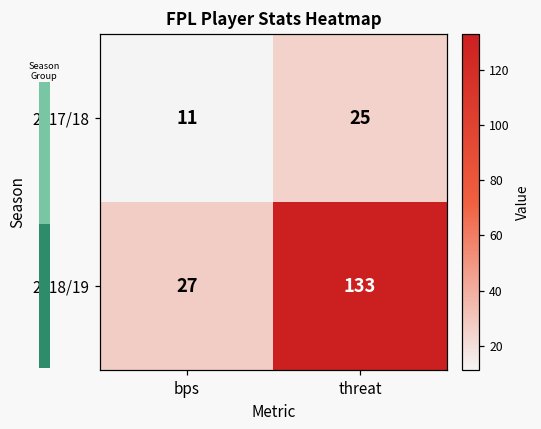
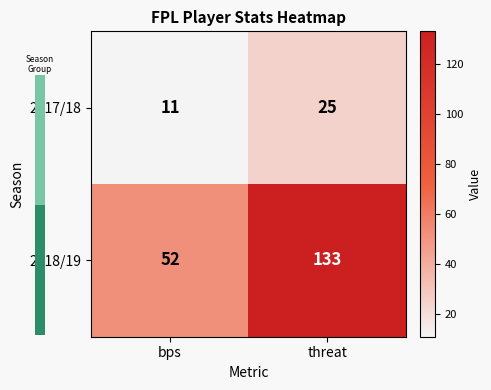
  {
    "FPL Player Stats Heatmap": {
      "2017/18": {
        "bps": 11,
        "threat": 25
      },
      "2018/19": {
-       "bps": 27,
+       "bps": 52,
        "threat": 133
      }
    }
  }
